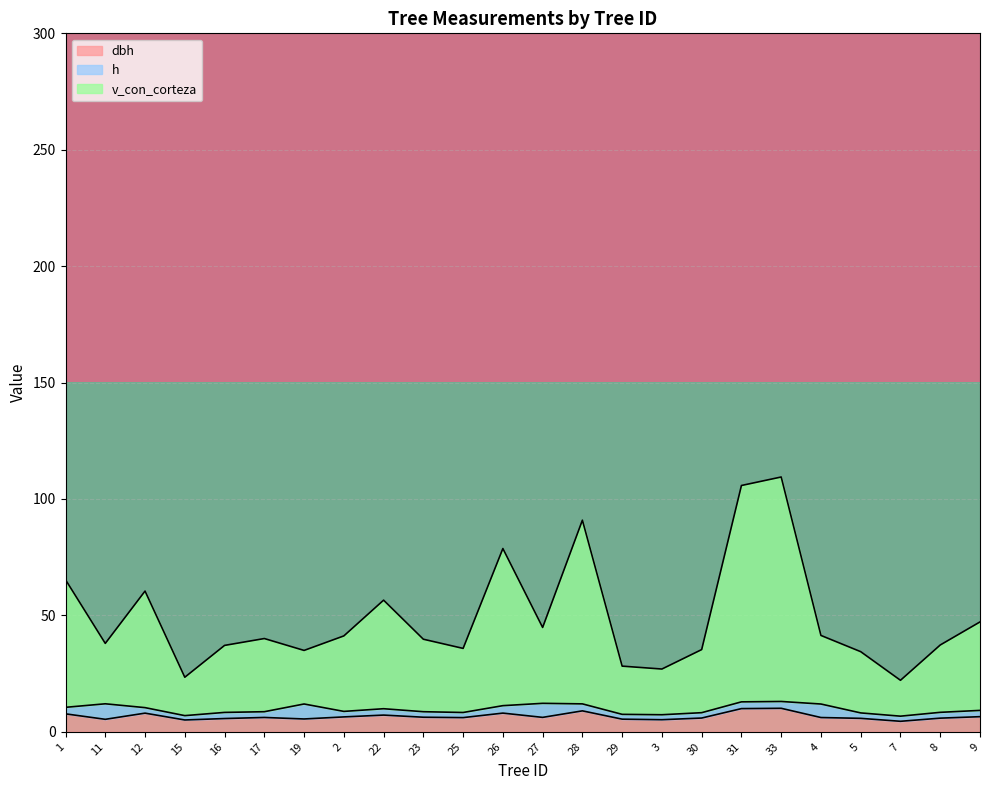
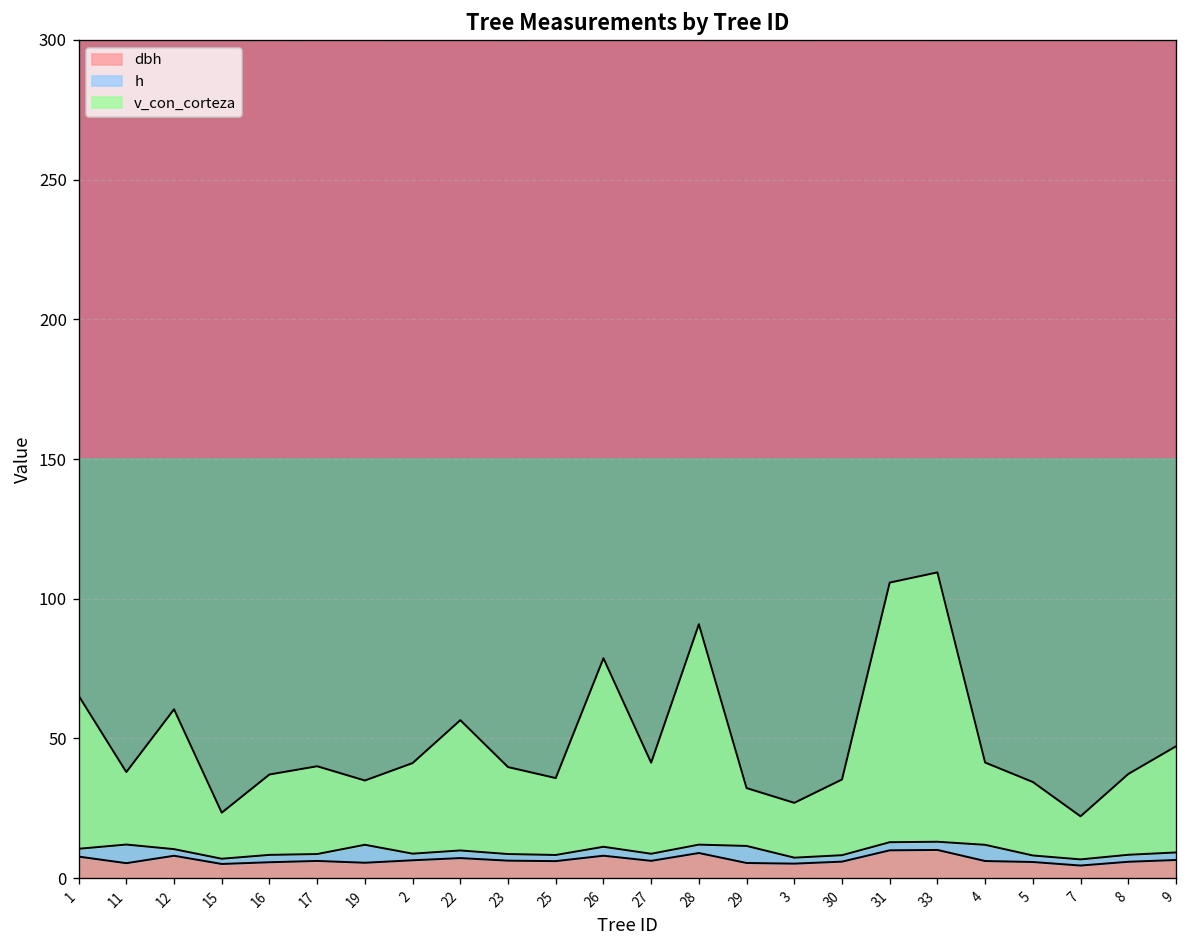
  {
    "dbh": {
      "1": 8,
      "11": 5,
      "12": 8,
      "15": 5,
      "16": 6,
      "17": 6,
      "19": 6,
      "2": 6,
      "22": 7,
      "23": 6,
      "25": 6,
      "26": 8,
      "27": 6,
      "28": 9,
      "29": 5,
      "3": 5,
      "30": 6,
      "31": 10,
      "33": 10,
      "4": 6,
      "5": 6,
      "7": 5,
      "8": 6,
      "9": 7
    },
    "h": {
      "1": 3,
      "11": 7,
      "12": 2,
      "15": 2,
      "16": 3,
      "17": 2,
      "19": 6,
      "2": 2,
      "22": 3,
      "23": 2,
      "25": 2,
      "26": 3,
-     "27": 6,
+     "27": 3,
      "28": 3,
-     "29": 2,
+     "29": 6,
      "3": 2,
      "30": 2,
      "31": 3,
      "33": 3,
      "4": 6,
      "5": 2,
      "7": 2,
      "8": 3,
      "9": 3
    },
    "v_con_corteza": {
      "1": 55,
      "11": 26,
      "12": 50,
      "15": 16,
      "16": 29,
      "17": 31,
      "19": 23,
      "2": 32,
      "22": 47,
      "23": 31,
      "25": 28,
      "26": 67,
      "27": 33,
      "28": 79,
      "29": 21,
      "3": 20,
      "30": 27,
      "31": 93,
      "33": 96,
      "4": 29,
      "5": 26,
      "7": 15,
      "8": 29,
      "9": 38
    }
  }
